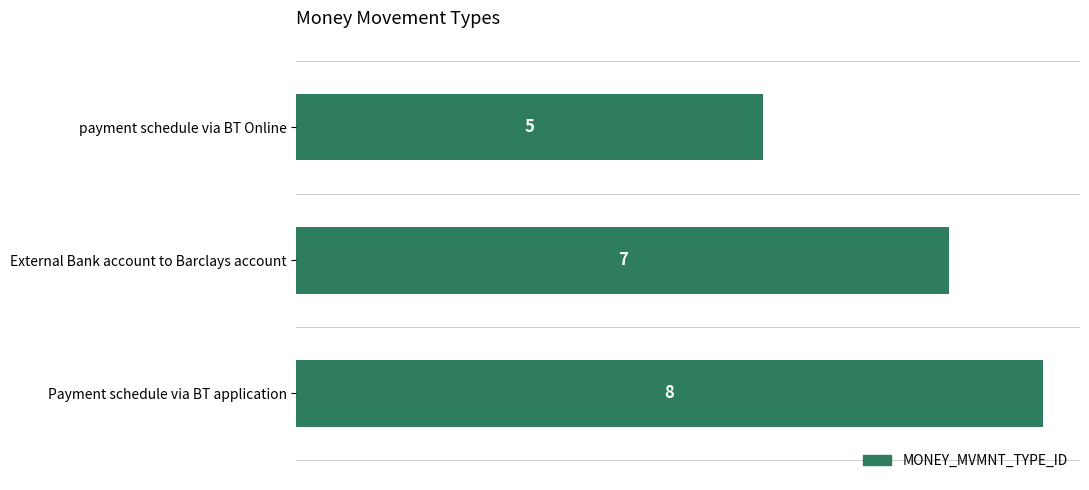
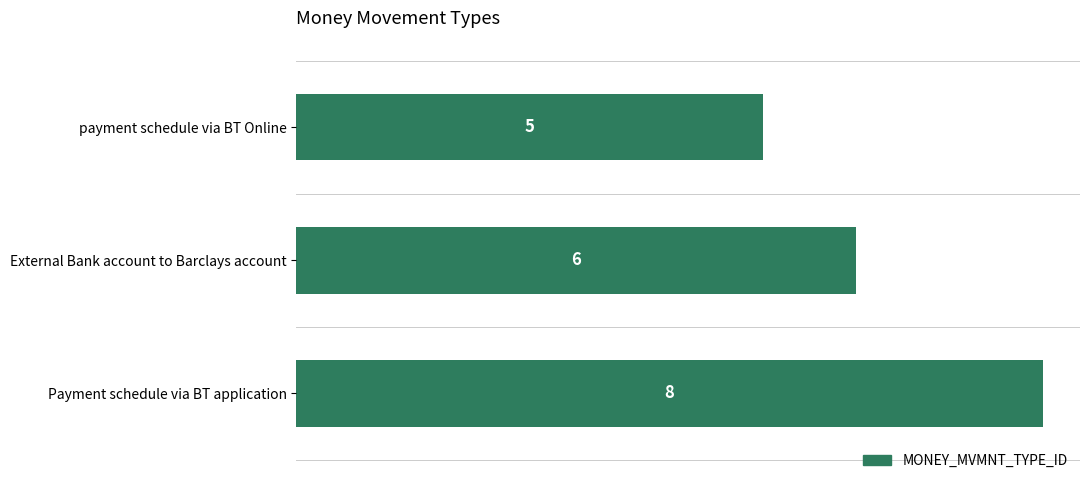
  {
    "payment schedule via BT Online": 5,
-   "External Bank account to Barclays account": 7,
+   "External Bank account to Barclays account": 6,
    "Payment schedule via BT application": 8
  }
